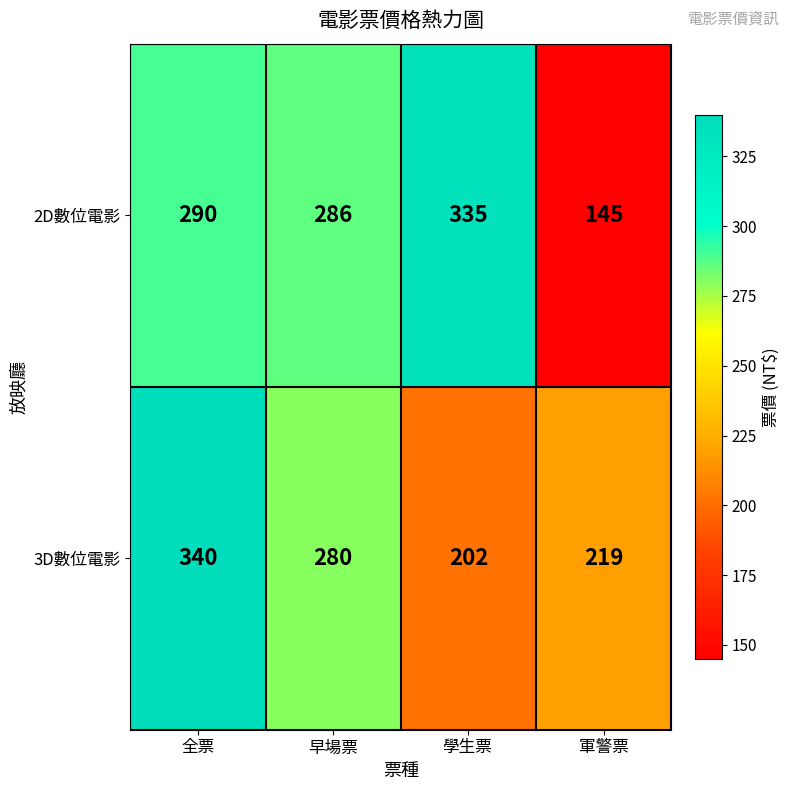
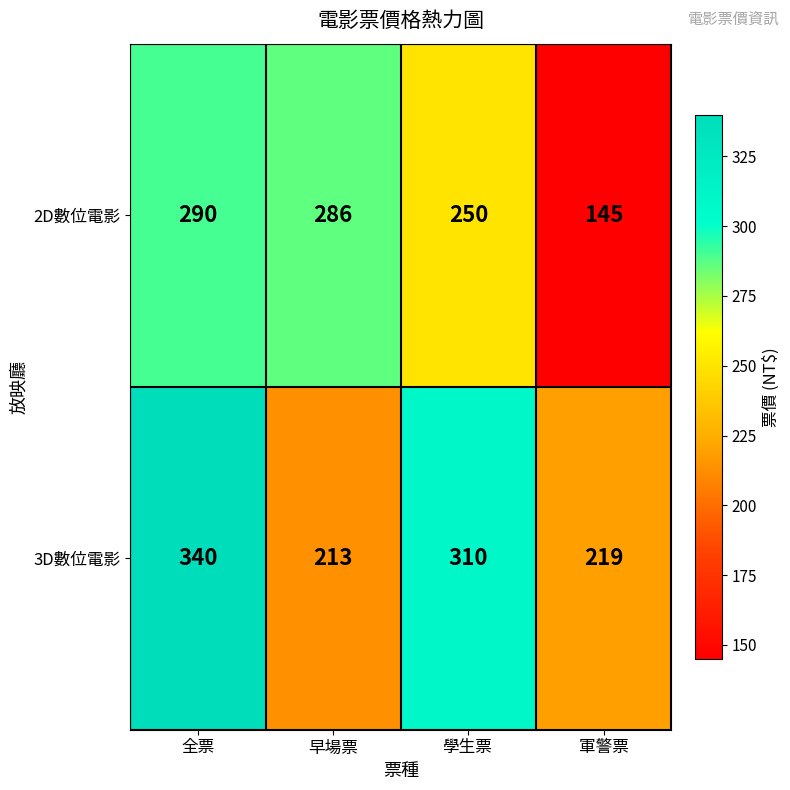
  {
    "2D數位電影": {
      "全票": 290,
      "早場票": 286,
-     "學生票": 335,
+     "學生票": 250,
      "軍警票": 145
    },
    "3D數位電影": {
      "全票": 340,
-     "早場票": 280,
-     "學生票": 202,
+     "早場票": 213,
+     "學生票": 310,
      "軍警票": 219
    }
  }
